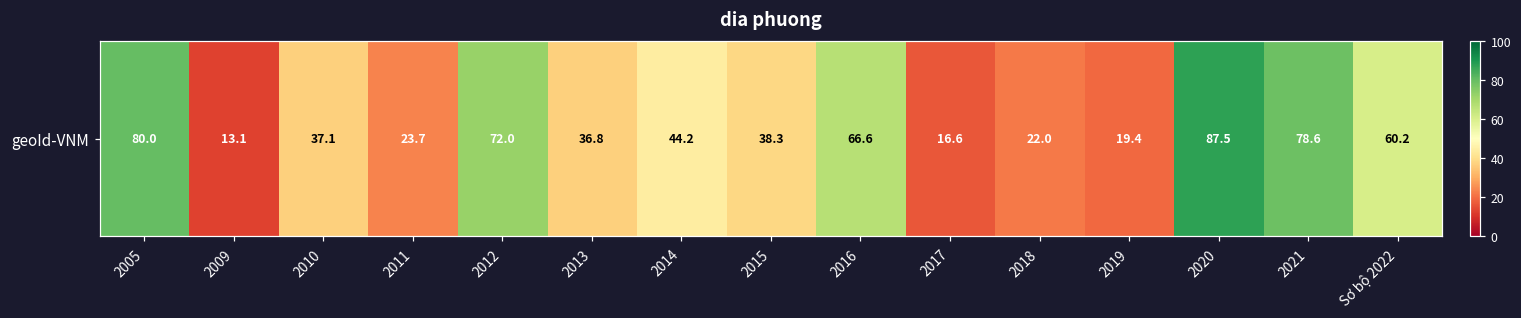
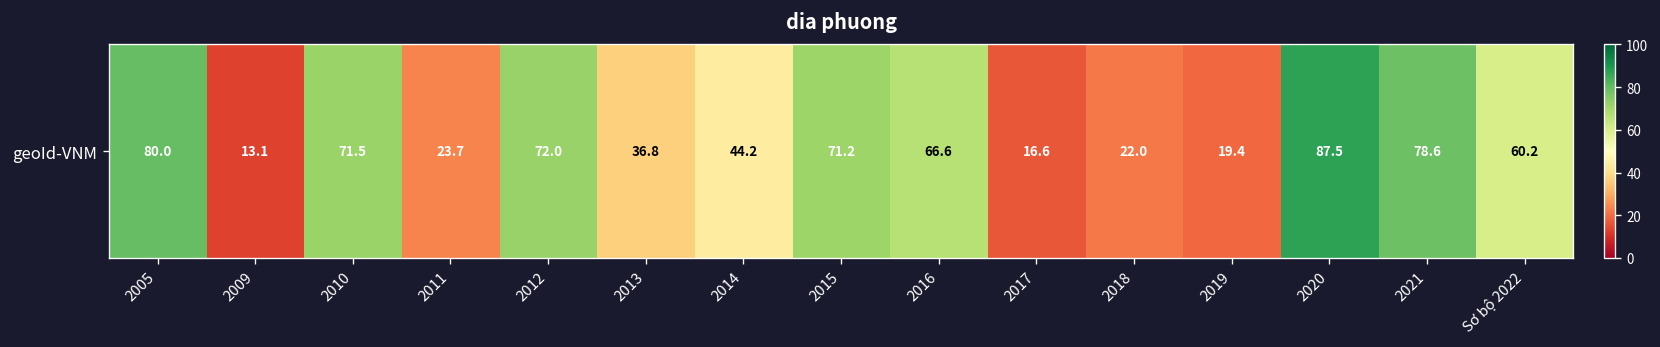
  {
    "geoId-VNM": {
      "2005": 80.0,
      "2009": 13.1,
-     "2010": 37.1,
+     "2010": 71.5,
      "2011": 23.7,
      "2012": 72.0,
      "2013": 36.8,
      "2014": 44.2,
-     "2015": 38.3,
+     "2015": 71.2,
      "2016": 66.6,
      "2017": 16.6,
      "2018": 22.0,
      "2019": 19.4,
      "2020": 87.5,
      "2021": 78.6,
      "Sơ bộ 2022": 60.2
    }
  }
